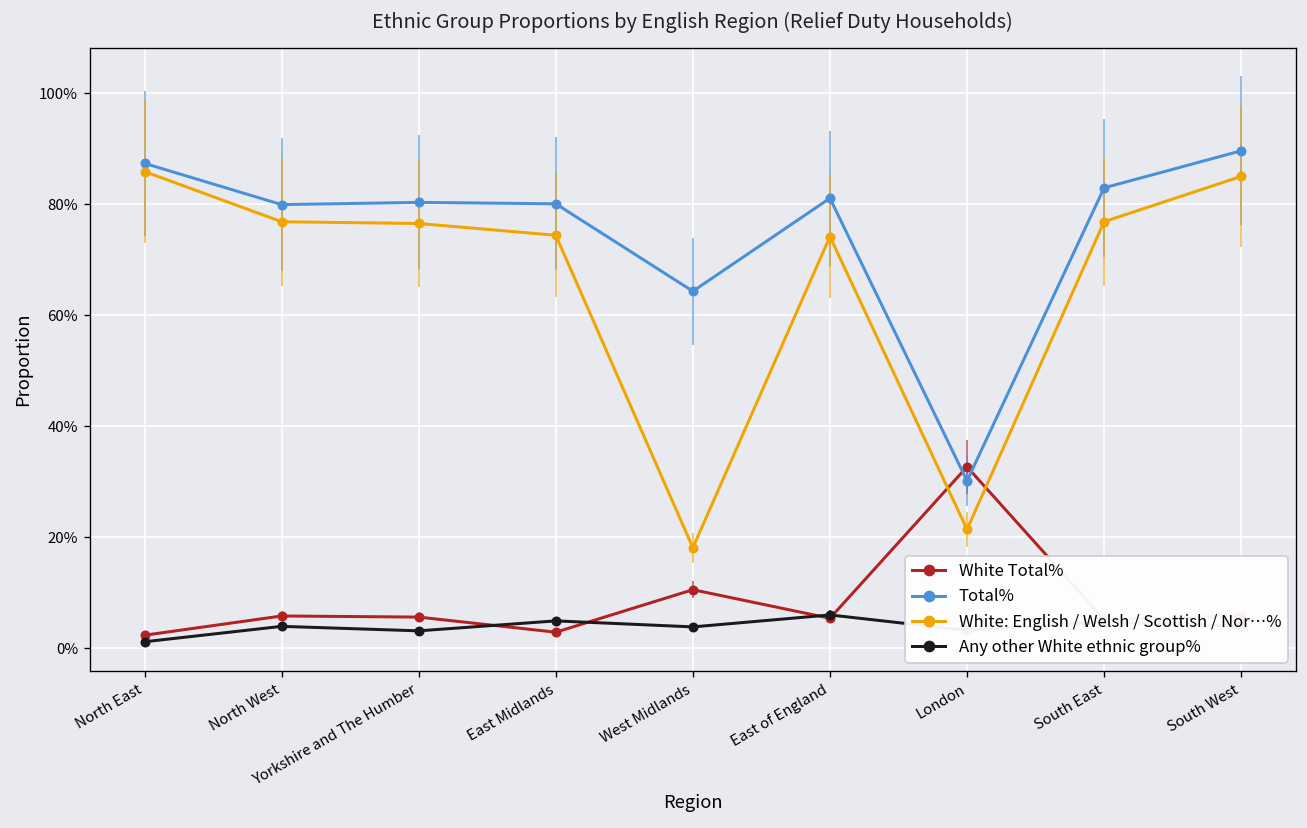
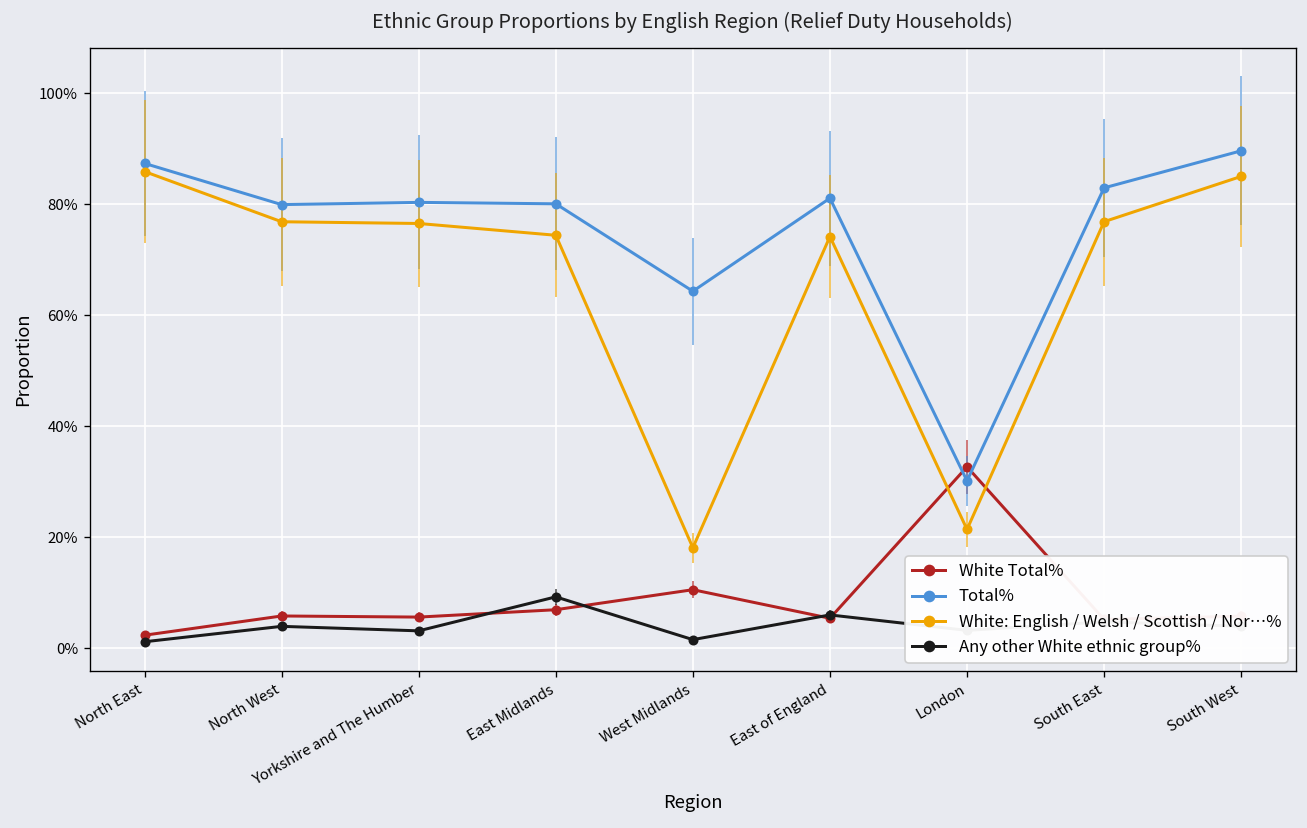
  {
    "White Total%": {
      "North East": "2%",
      "North West": "6%",
      "Yorkshire and The Humber": "6%",
-     "East Midlands": "3%",
+     "East Midlands": "7%",
      "West Midlands": "11%",
      "East of England": "5%",
      "London": "33%"
    },
    "Total%": {
      "North East": "87%",
      "North West": "80%",
      "Yorkshire and The Humber": "80%",
      "East Midlands": "80%",
      "West Midlands": "64%",
      "East of England": "81%",
      "London": "30%",
      "South East": "83%",
      "South West": "90%"
    },
    "White: English / Welsh / Scottish / Nor…%": {
      "North East": "86%",
      "North West": "77%",
      "Yorkshire and The Humber": "77%",
      "East Midlands": "74%",
      "West Midlands": "18%",
      "East of England": "74%",
      "London": "21%",
      "South East": "77%",
      "South West": "85%"
    },
    "Any other White ethnic group%": {
      "North East": "1%",
      "North West": "4%",
      "Yorkshire and The Humber": "3%",
-     "East Midlands": "5%",
-     "West Midlands": "4%",
+     "East Midlands": "9%",
+     "West Midlands": "2%",
      "East of England": "6%"
    }
  }
